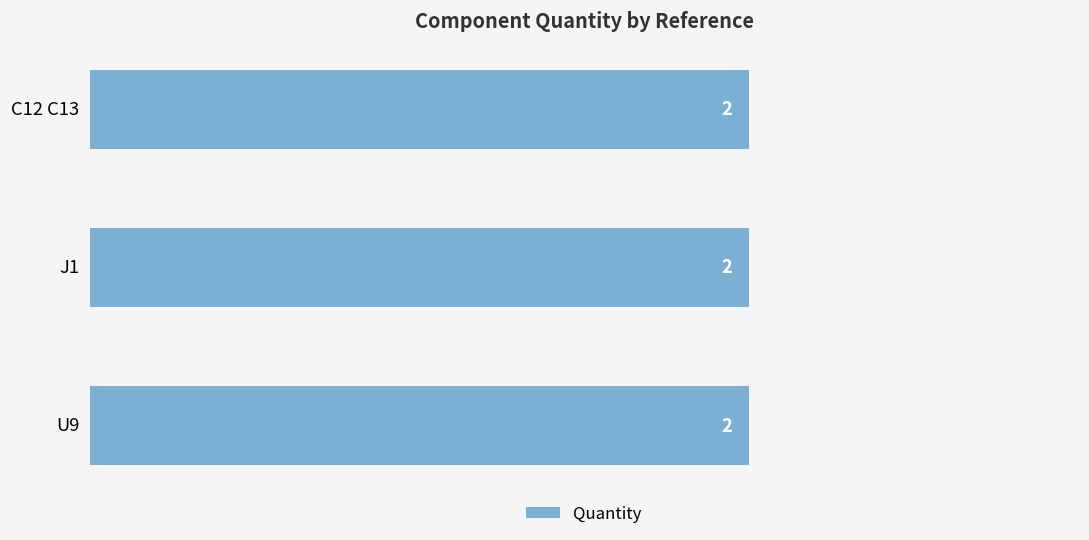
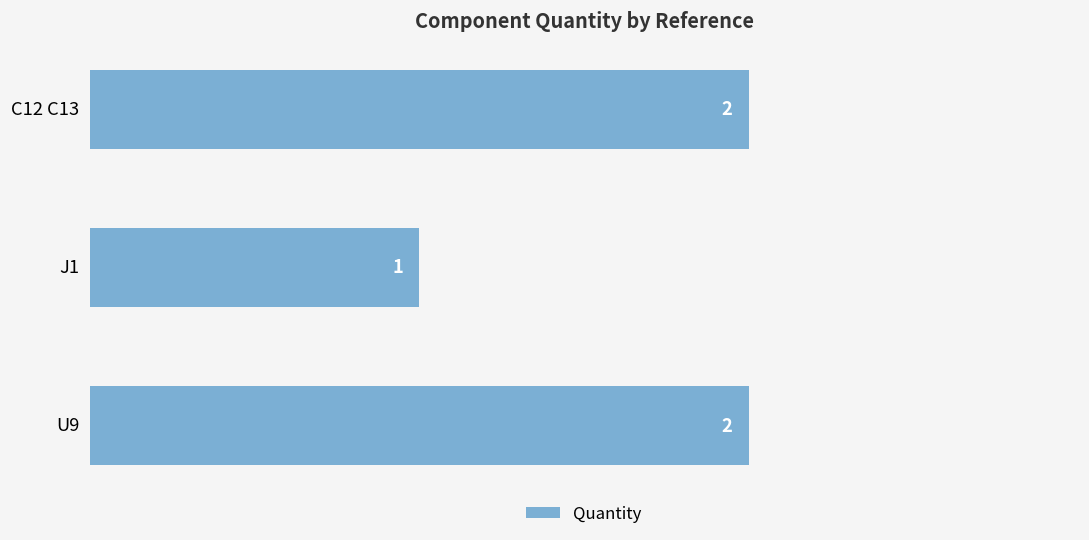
  {
    "C12 C13": 2,
-   "J1": 2,
+   "J1": 1,
    "U9": 2
  }
